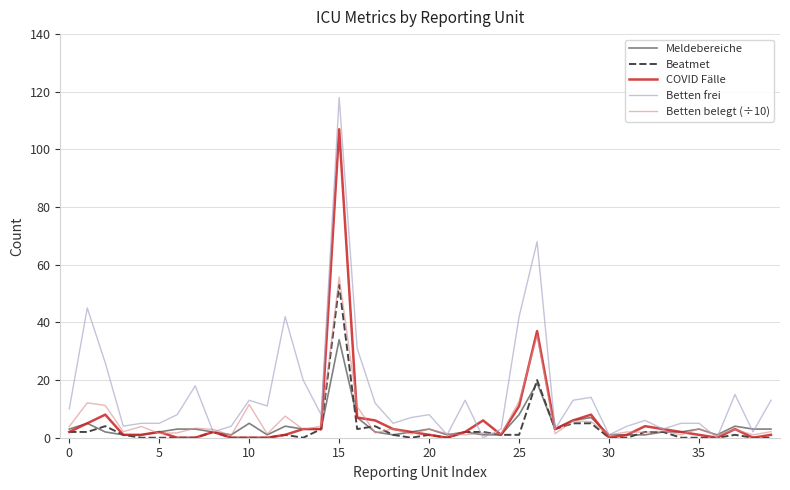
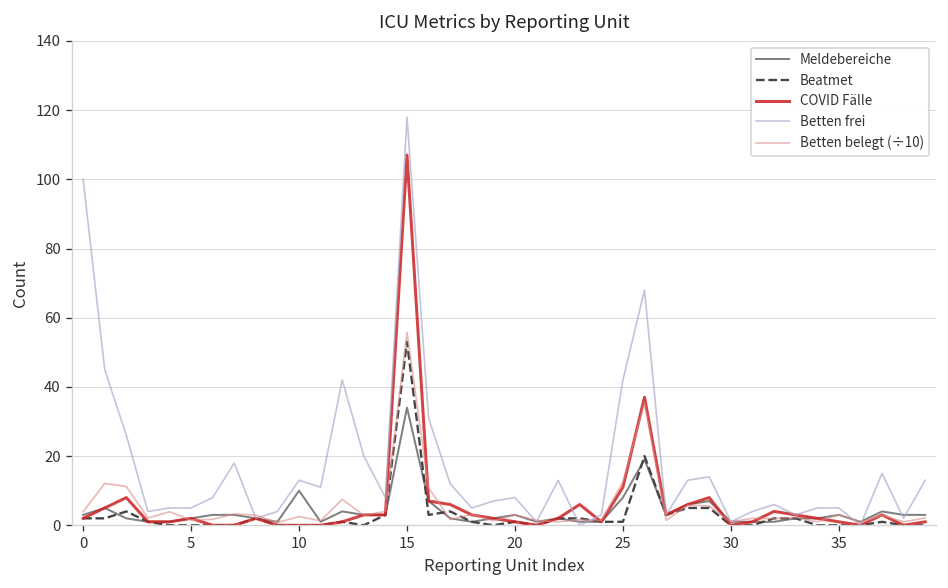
  {
    "Meldebereiche": {
      "0": 3,
-     "10": 5,
+     "10": 10,
      "15": 34,
      "25": 8
    },
    "Beatmet": {
      "5": 0,
      "15": 53,
      "25": 1,
      "35": 0
    },
    "COVID Fälle": {
      "15": 107,
      "25": 11,
      "35": 1
    },
    "Betten frei": {
-     "0": 10,
+     "0": 100,
      "5": 5,
      "10": 13,
      "15": 118,
      "20": 8,
      "25": 42,
      "35": 5
    },
    "Betten belegt (÷10)": {
      "0": 4,
-     "10": 12,
+     "10": 3,
      "15": 56,
      "25": 13
    }
  }
